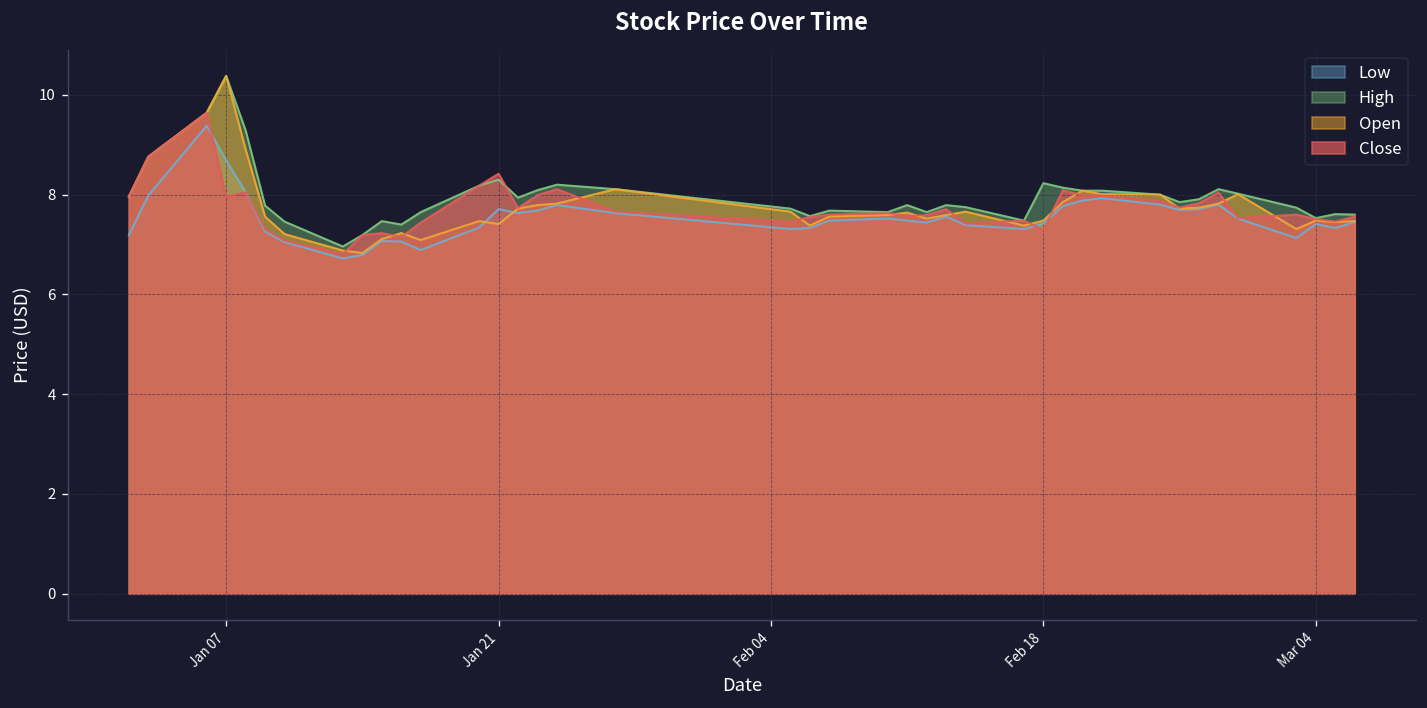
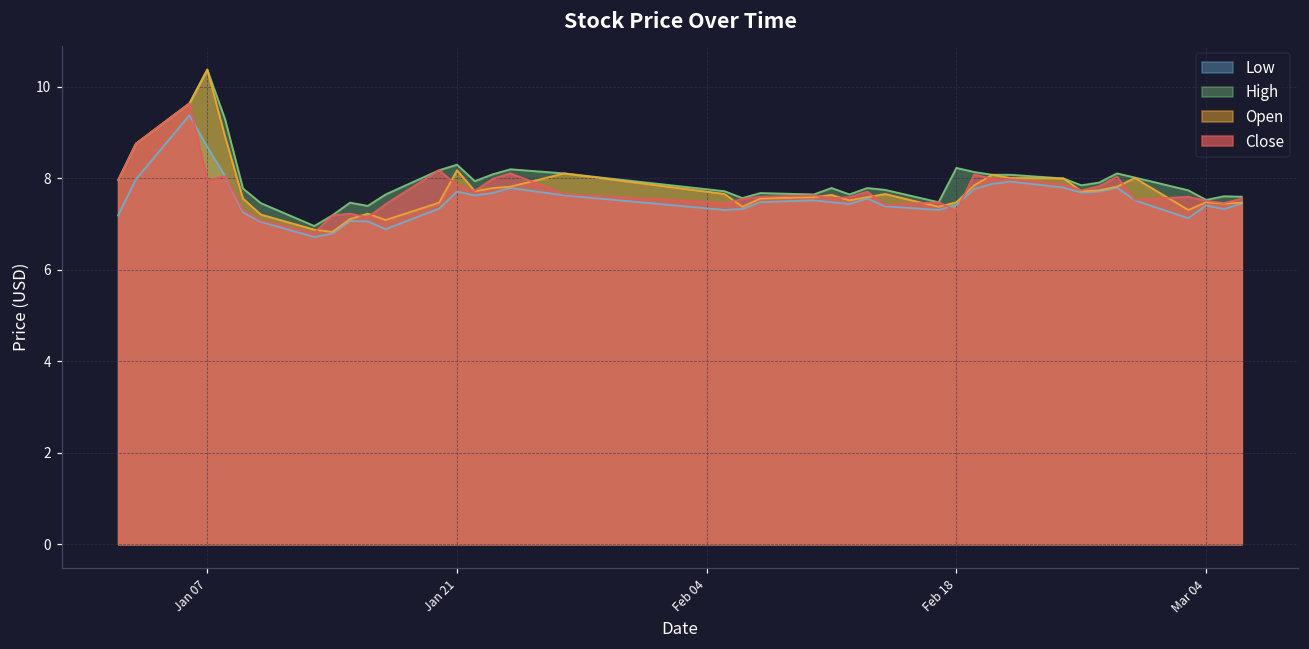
  {
    "Open": {
-     "Jan 21": 7.4
+     "Jan 21": 8.2
    },
    "Close": {
      "Jan 07": 8.0,
-     "Jan 21": 8.4,
+     "Jan 21": 7.9,
      "Feb 18": 7.3
    }
  }
